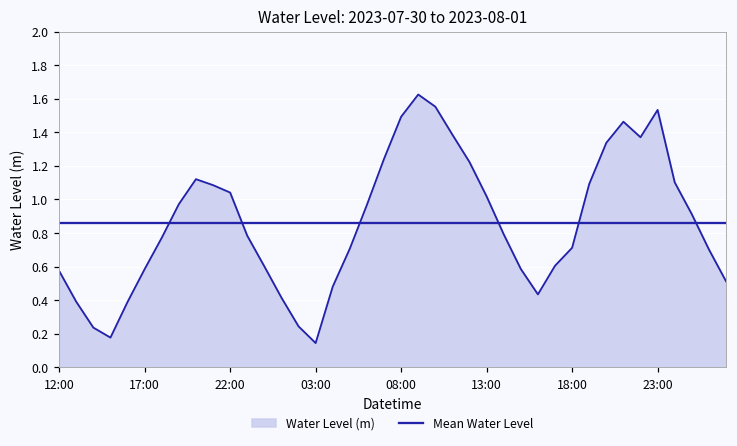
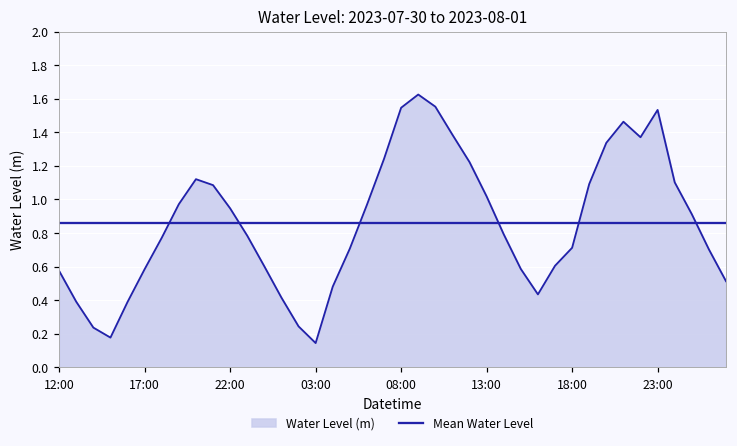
  {
    "12:00": 0.57,
    "17:00": 0.58,
-   "22:00": 1.04,
+   "22:00": 0.95,
    "03:00": 0.14,
-   "08:00": 1.49,
+   "08:00": 1.55,
    "13:00": 1.02,
    "18:00": 0.71,
    "23:00": 1.53
  }
